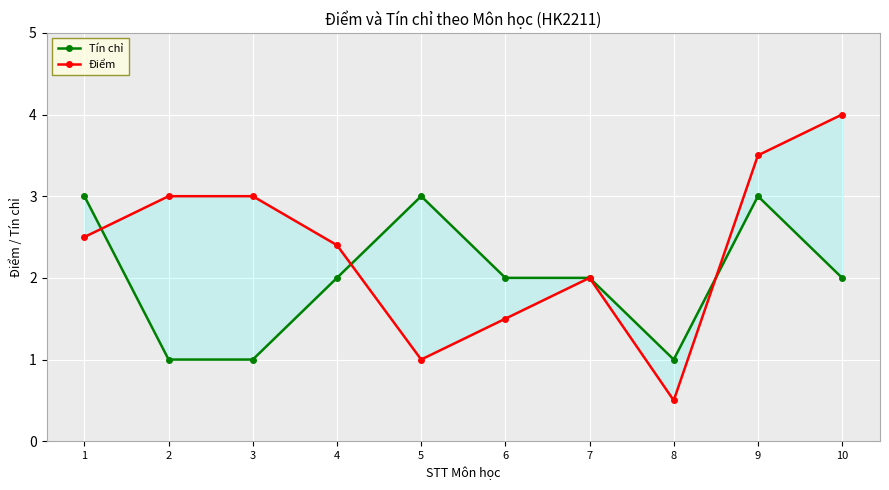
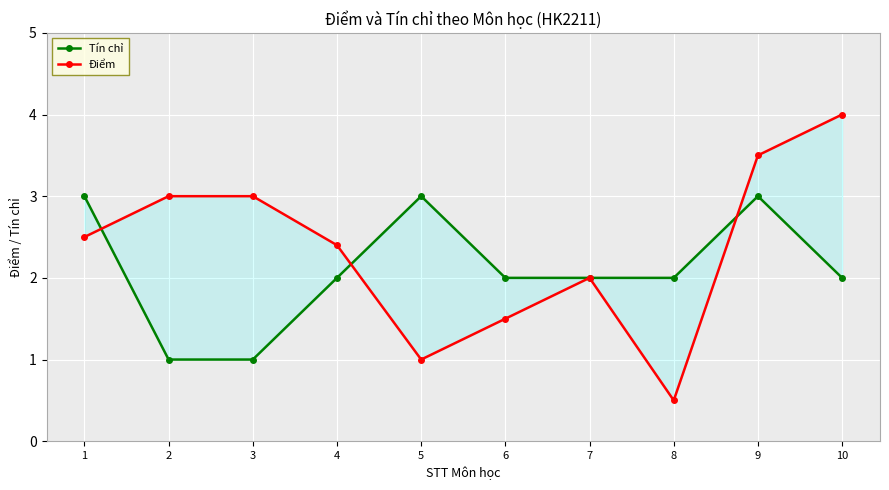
  {
    "Tín chỉ": {
      "2": 1,
      "3": 1,
      "4": 2,
-     "8": 1,
+     "8": 2,
      "9": 3,
      "10": 2
    },
    "Điểm": {
      "1": 2.5,
      "5": 1,
      "6": 1.5,
      "8": 0.5
    }
  }
